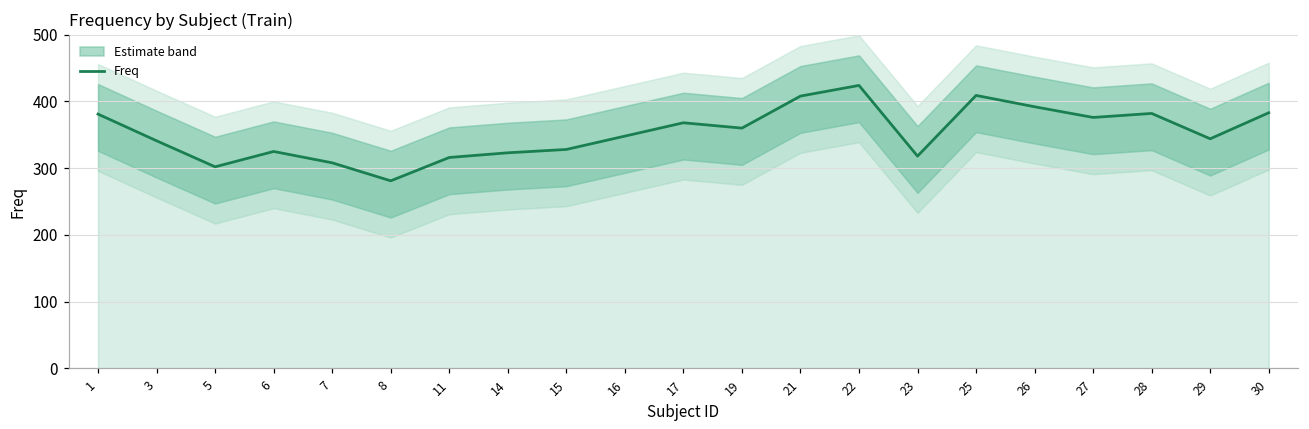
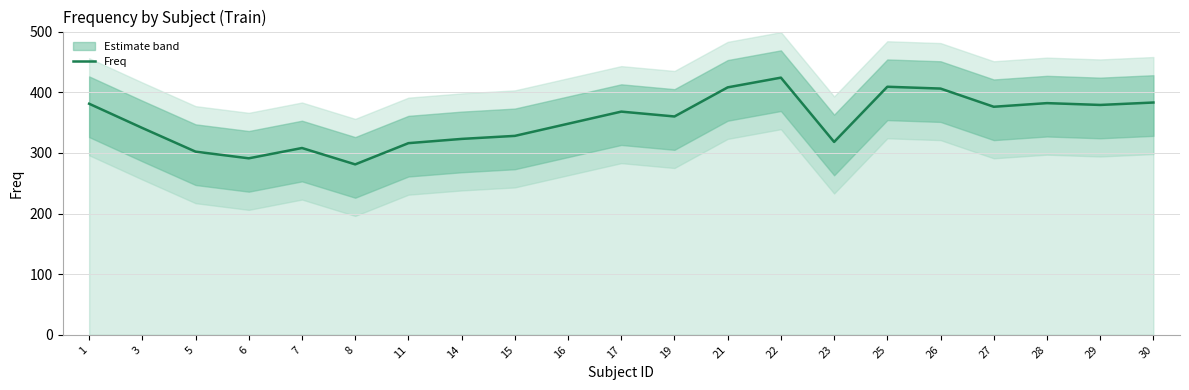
  {
    "Freq": {
      "1": 380,
      "3": 340,
      "5": 300,
-     "6": 330,
+     "6": 290,
      "7": 310,
      "8": 280,
      "11": 320,
      "14": 320,
      "15": 330,
      "16": 350,
      "17": 370,
      "19": 360,
      "21": 410,
      "22": 420,
      "23": 320,
      "25": 410,
-     "26": 390,
+     "26": 410,
      "27": 380,
      "28": 380,
-     "29": 340,
+     "29": 380,
      "30": 380
    }
  }
